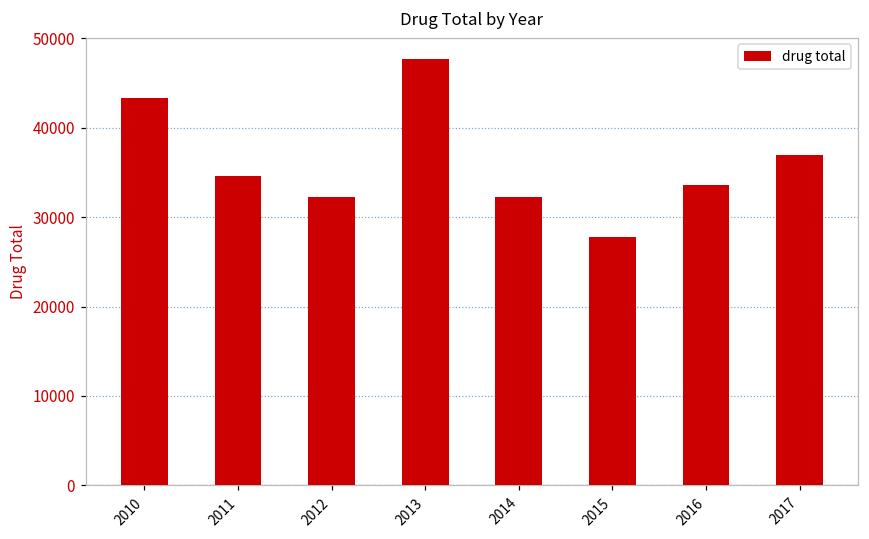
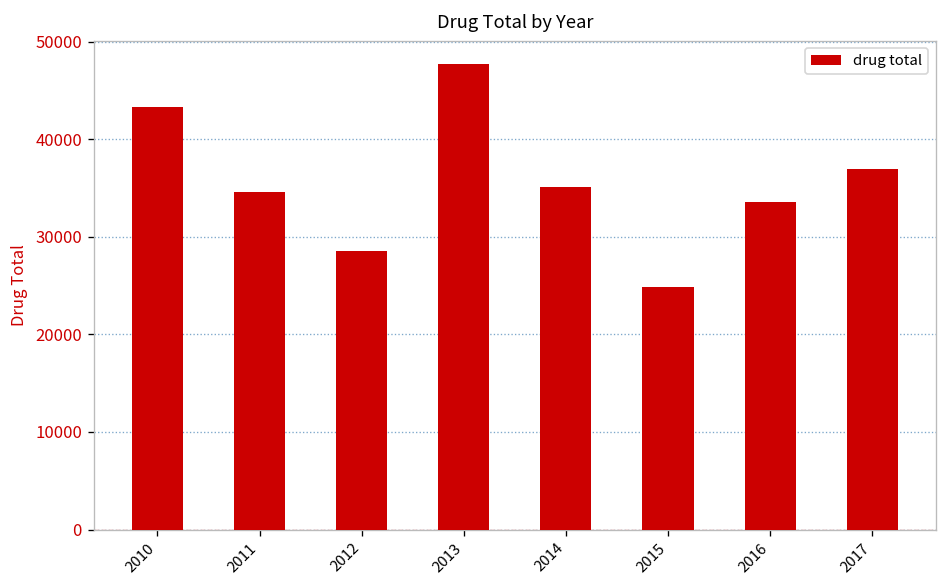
  {
    "2010": 43000,
    "2011": 35000,
-   "2012": 32000,
+   "2012": 29000,
    "2013": 48000,
-   "2014": 32000,
-   "2015": 28000,
+   "2014": 35000,
+   "2015": 25000,
    "2016": 34000,
    "2017": 37000
  }
